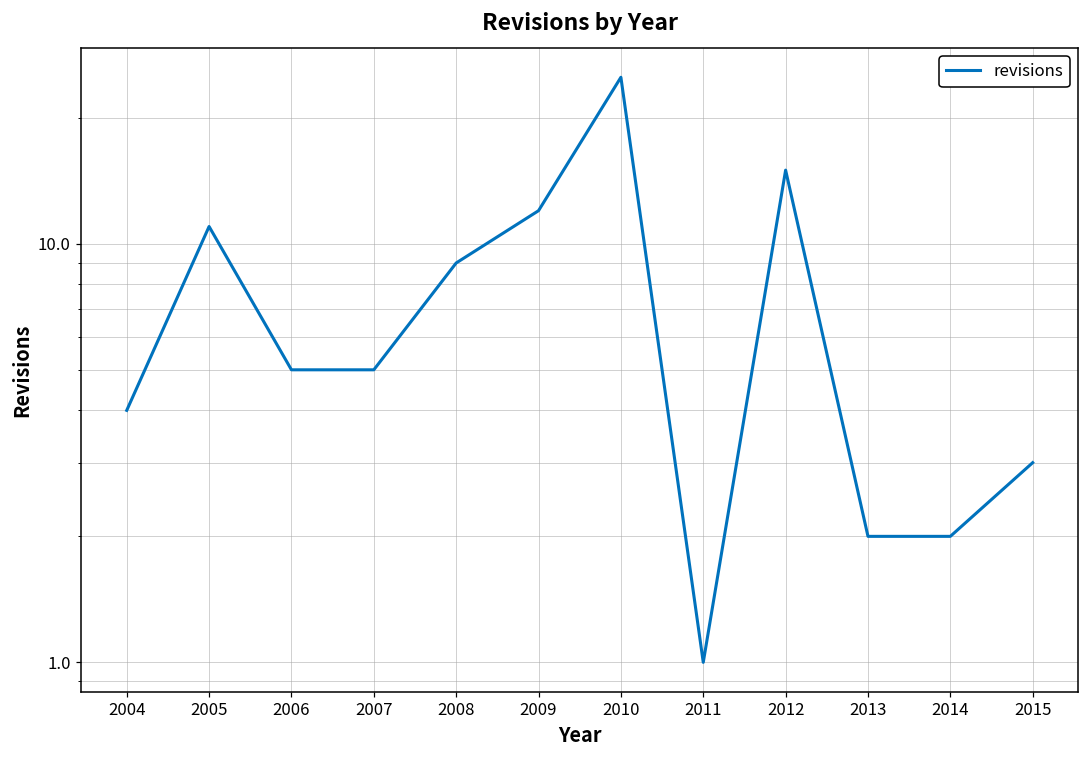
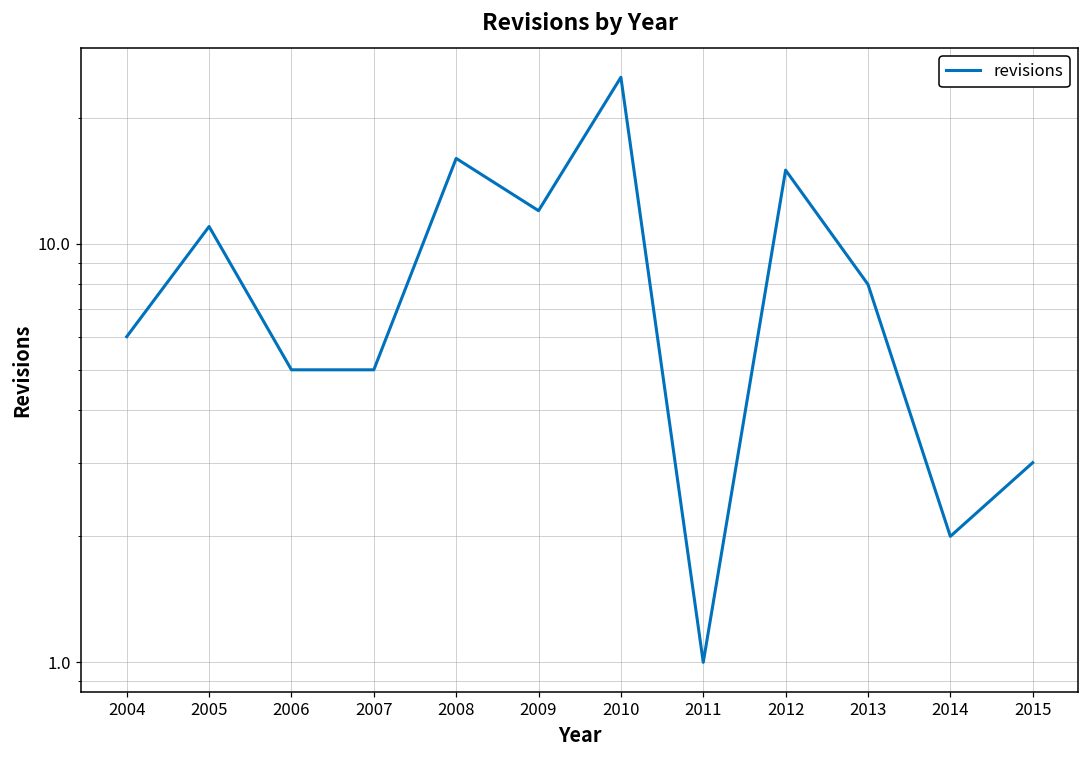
  {
-   "2004": 4,
+   "2004": 6,
    "2005": 11,
    "2006": 5,
    "2007": 5,
-   "2008": 9,
+   "2008": 16,
    "2009": 12,
    "2010": 25,
    "2011": 1,
    "2012": 15,
-   "2013": 2,
+   "2013": 8,
    "2014": 2,
    "2015": 3
  }
